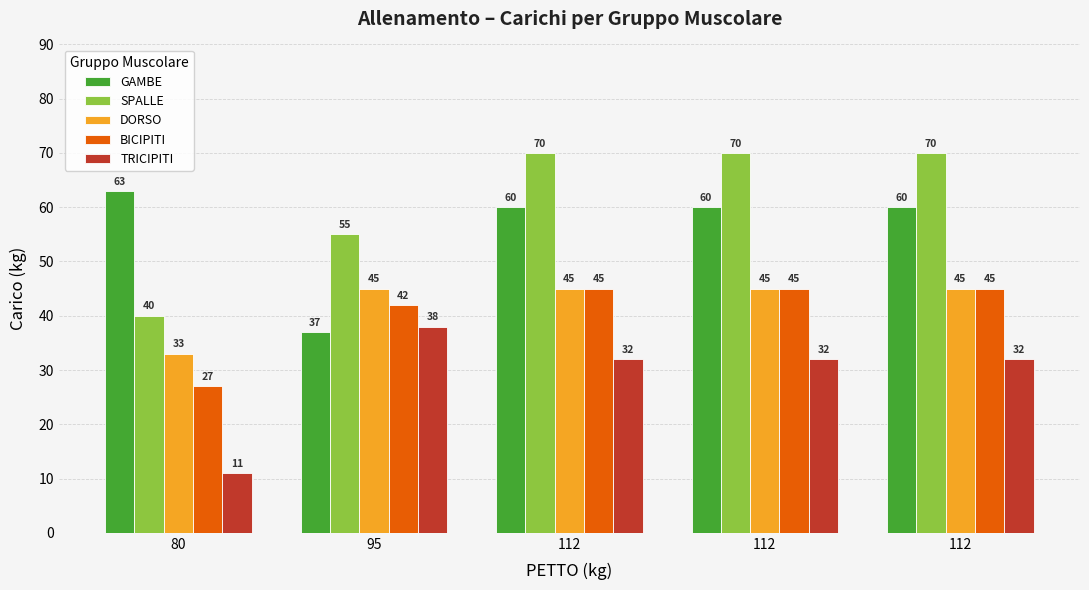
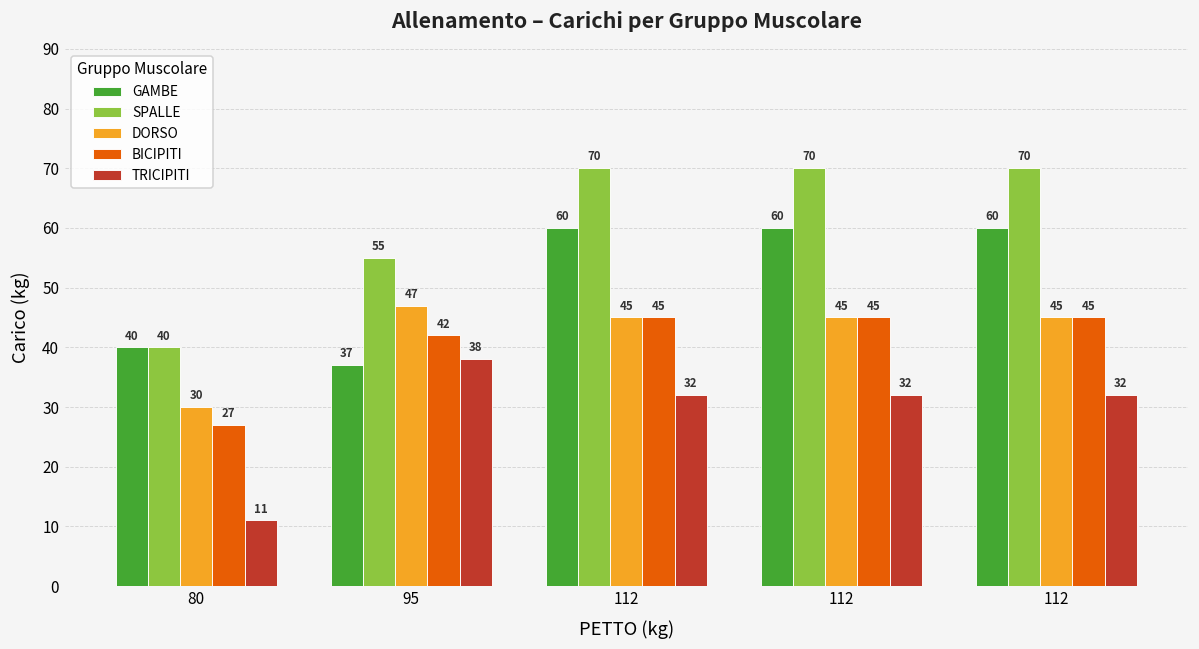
  {
    "GAMBE": {
-     "80": 63,
+     "80": 40,
      "95": 37
    },
    "SPALLE": {
      "80": 40,
      "95": 55
    },
    "DORSO": {
-     "80": 33,
-     "95": 45
+     "80": 30,
+     "95": 47
    },
    "BICIPITI": {
      "80": 27,
      "95": 42
    },
    "TRICIPITI": {
      "80": 11,
      "95": 38
    }
  }
